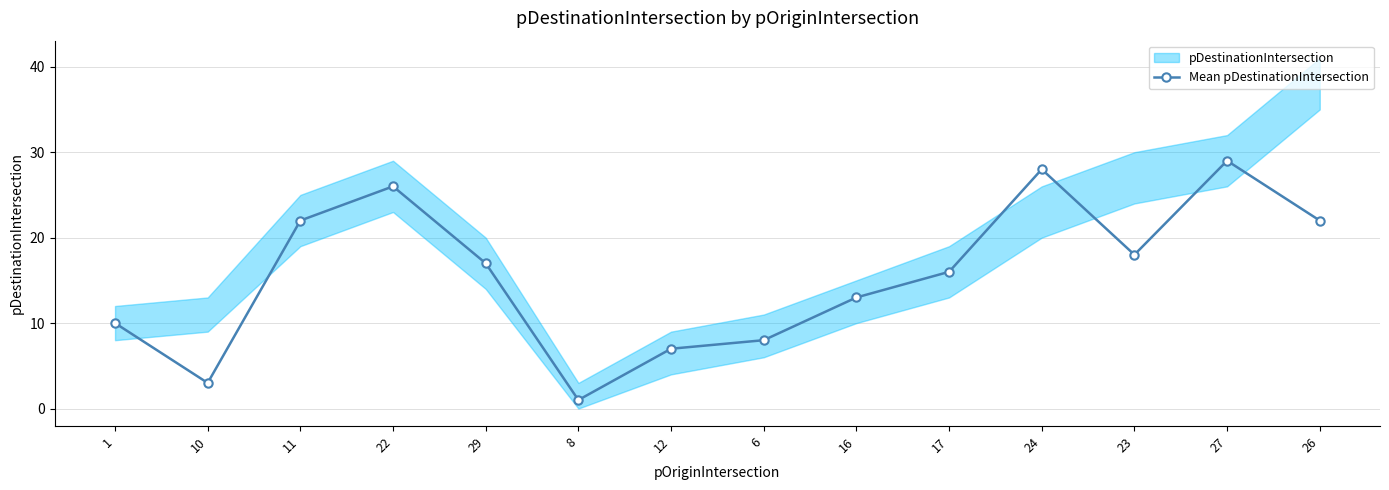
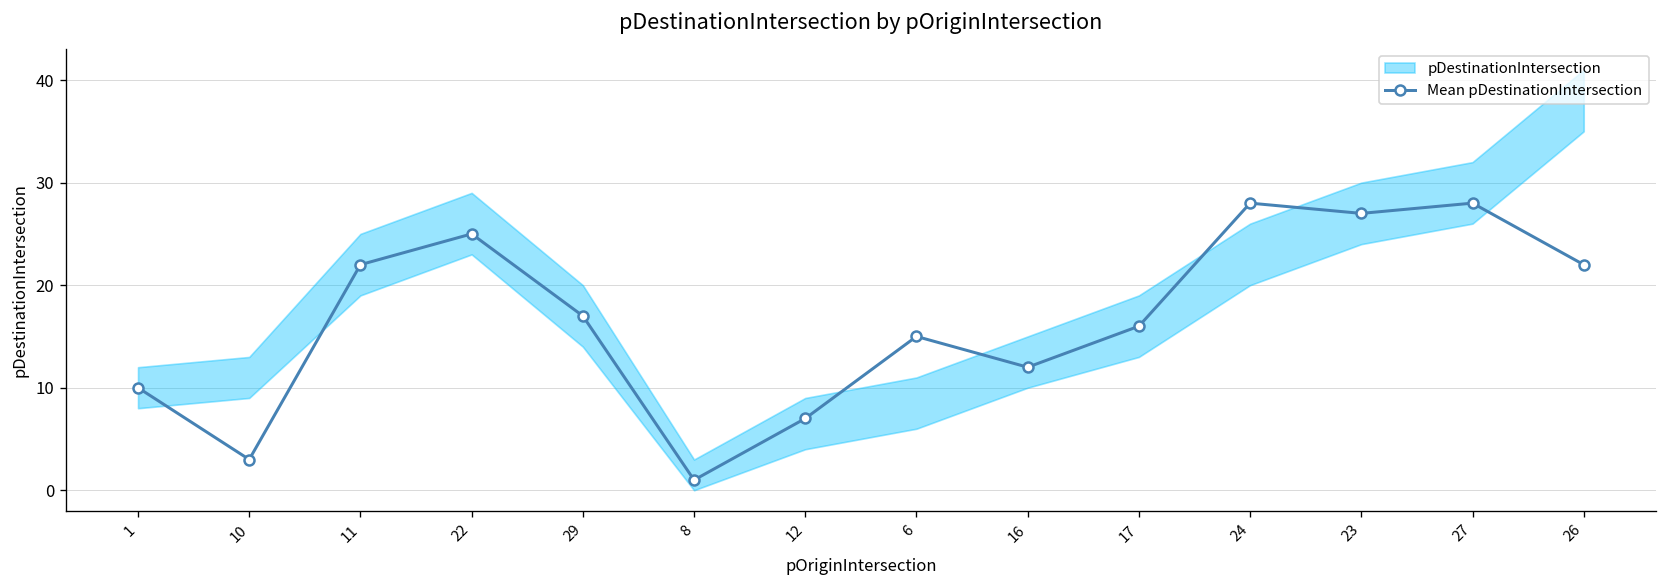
  {
    "Mean pDestinationIntersection": {
      "1": 10,
      "10": 3,
      "11": 22,
-     "22": 26,
+     "22": 25,
      "29": 17,
      "8": 1,
      "12": 7,
-     "6": 8,
-     "16": 13,
+     "6": 15,
+     "16": 12,
      "17": 16,
      "24": 28,
-     "23": 18,
-     "27": 29,
+     "23": 27,
+     "27": 28,
      "26": 22
    }
  }
